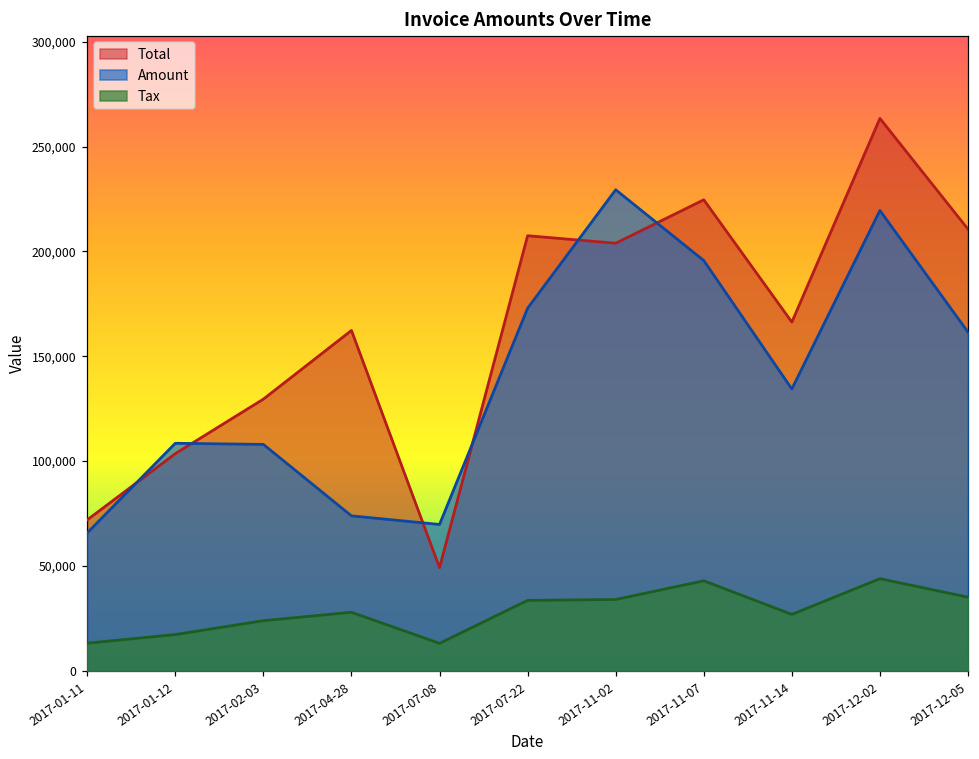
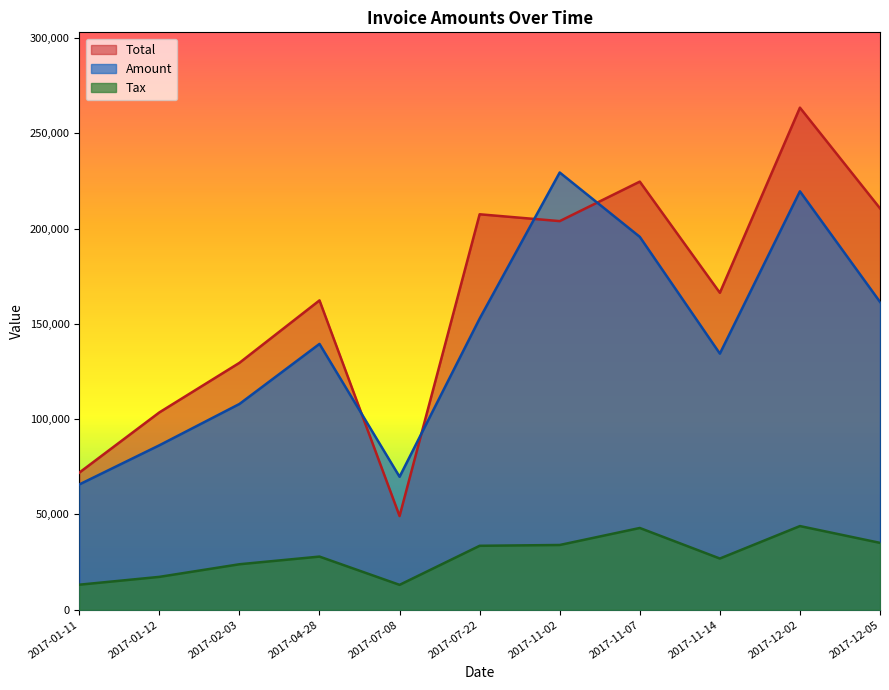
  {
    "Total": {
      "2017-01-11": "72,000",
      "2017-01-12": "104,000",
      "2017-02-03": "130,000",
      "2017-04-28": "162,000",
      "2017-07-08": "49,000",
      "2017-07-22": "208,000",
      "2017-11-02": "204,000",
      "2017-11-07": "225,000",
      "2017-11-14": "166,000",
      "2017-12-02": "263,000",
      "2017-12-05": "211,000"
    },
    "Amount": {
      "2017-01-11": "66,000",
-     "2017-01-12": "109,000",
+     "2017-01-12": "86,000",
      "2017-02-03": "108,000",
-     "2017-04-28": "74,000",
+     "2017-04-28": "139,000",
      "2017-07-08": "70,000",
-     "2017-07-22": "173,000",
+     "2017-07-22": "153,000",
      "2017-11-02": "229,000",
      "2017-11-07": "196,000",
      "2017-11-14": "134,000",
      "2017-12-02": "220,000",
      "2017-12-05": "162,000"
    },
    "Tax": {
      "2017-01-11": "13,000",
      "2017-01-12": "17,000",
      "2017-02-03": "24,000",
      "2017-04-28": "28,000",
      "2017-07-08": "13,000",
      "2017-07-22": "34,000",
      "2017-11-02": "34,000",
      "2017-11-07": "43,000",
      "2017-11-14": "27,000",
      "2017-12-02": "44,000",
      "2017-12-05": "35,000"
    }
  }
